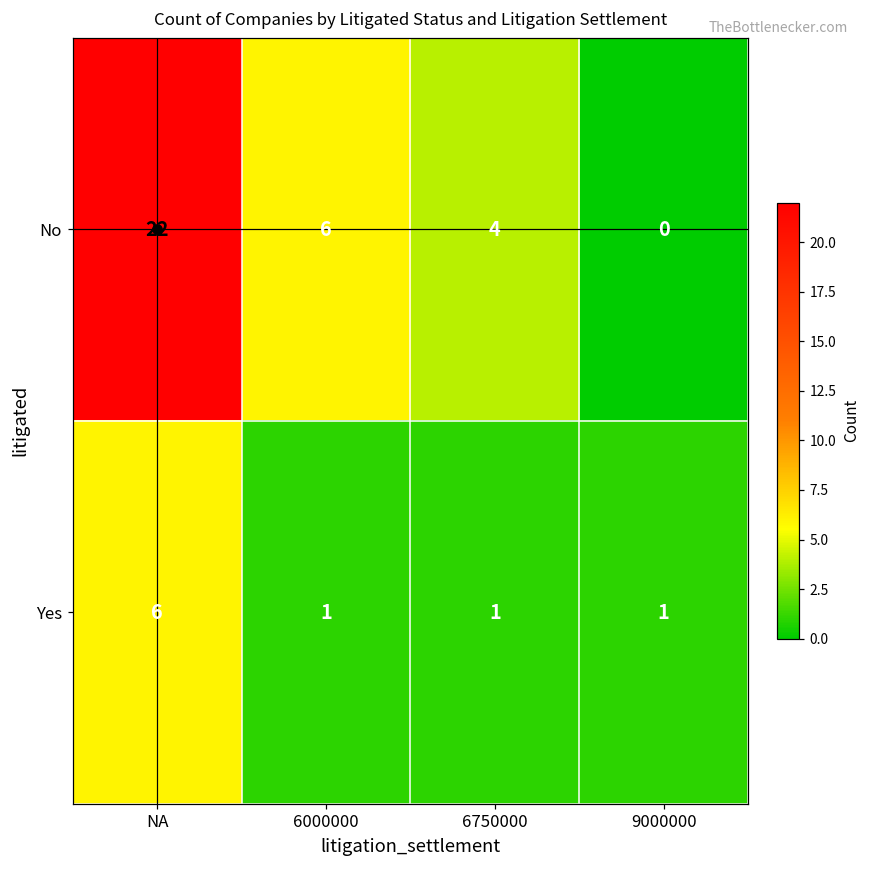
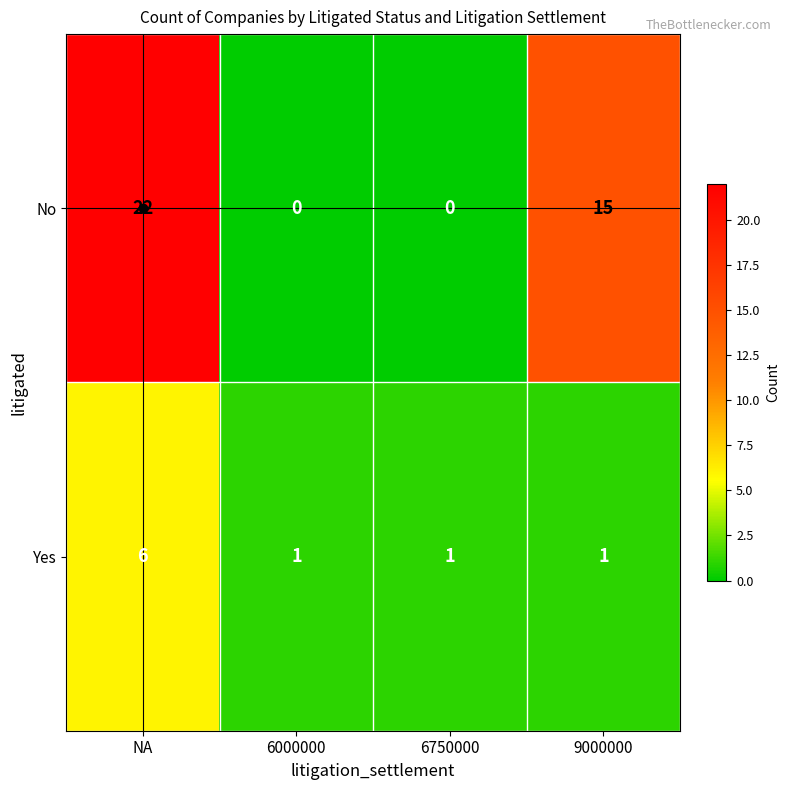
  {
    "No": {
-     "6000000": 6,
-     "6750000": 4,
-     "9000000": 0
+     "6000000": 0,
+     "6750000": 0,
+     "9000000": 15
    },
    "Yes": {
      "NA": 6,
      "6000000": 1,
      "6750000": 1,
      "9000000": 1
    }
  }
